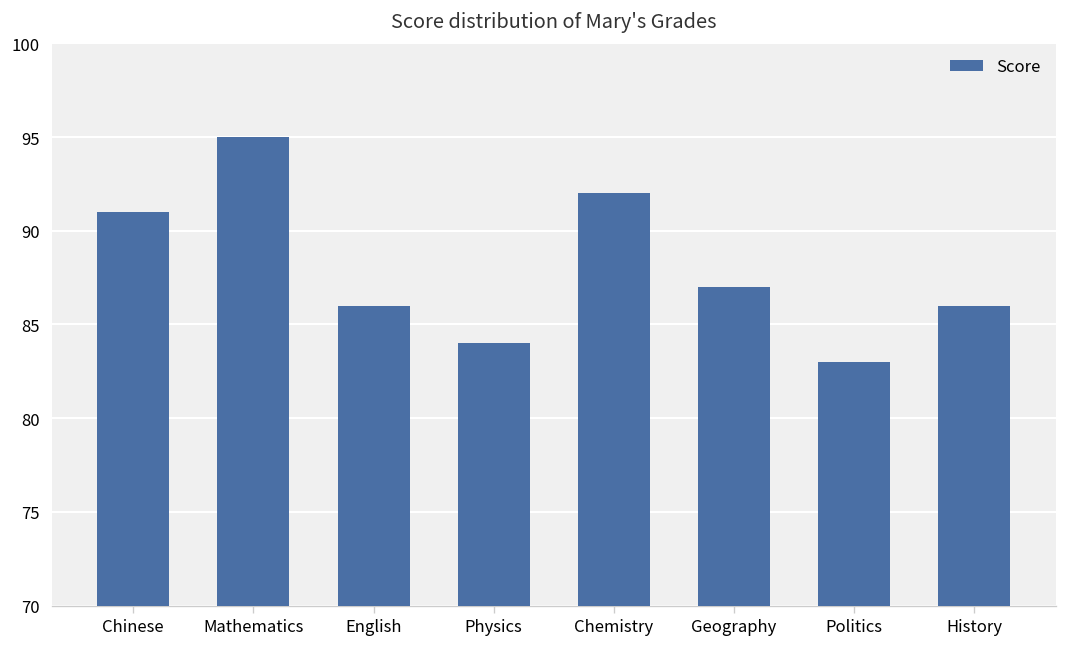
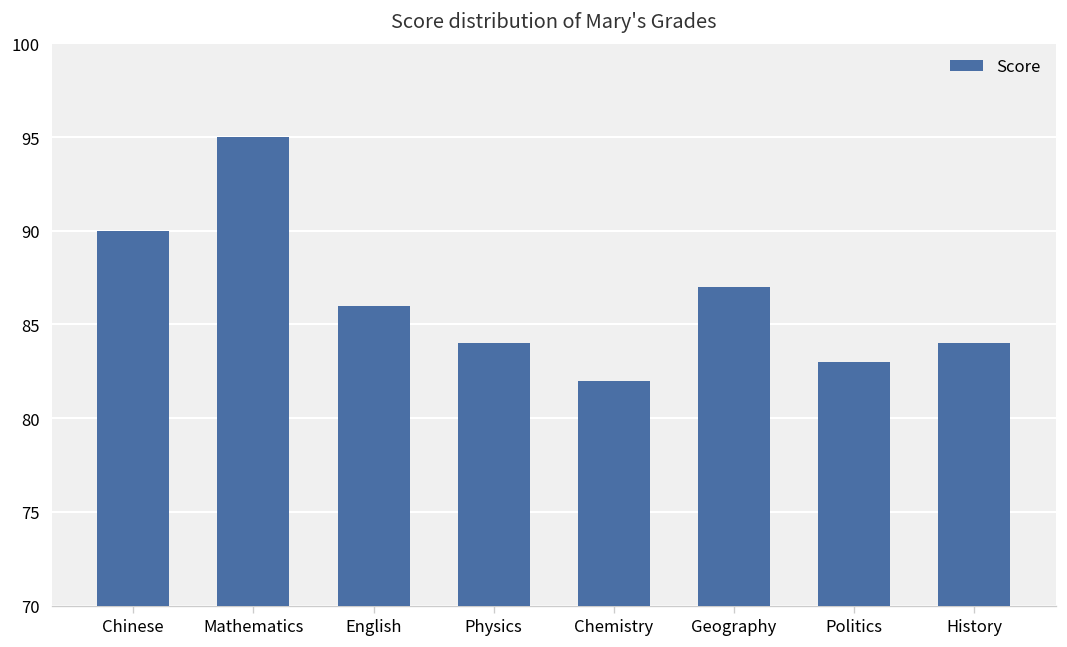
  {
-   "Chinese": 91,
+   "Chinese": 90,
    "Mathematics": 95,
    "English": 86,
    "Physics": 84,
-   "Chemistry": 92,
+   "Chemistry": 82,
    "Geography": 87,
    "Politics": 83,
-   "History": 86
+   "History": 84
  }
